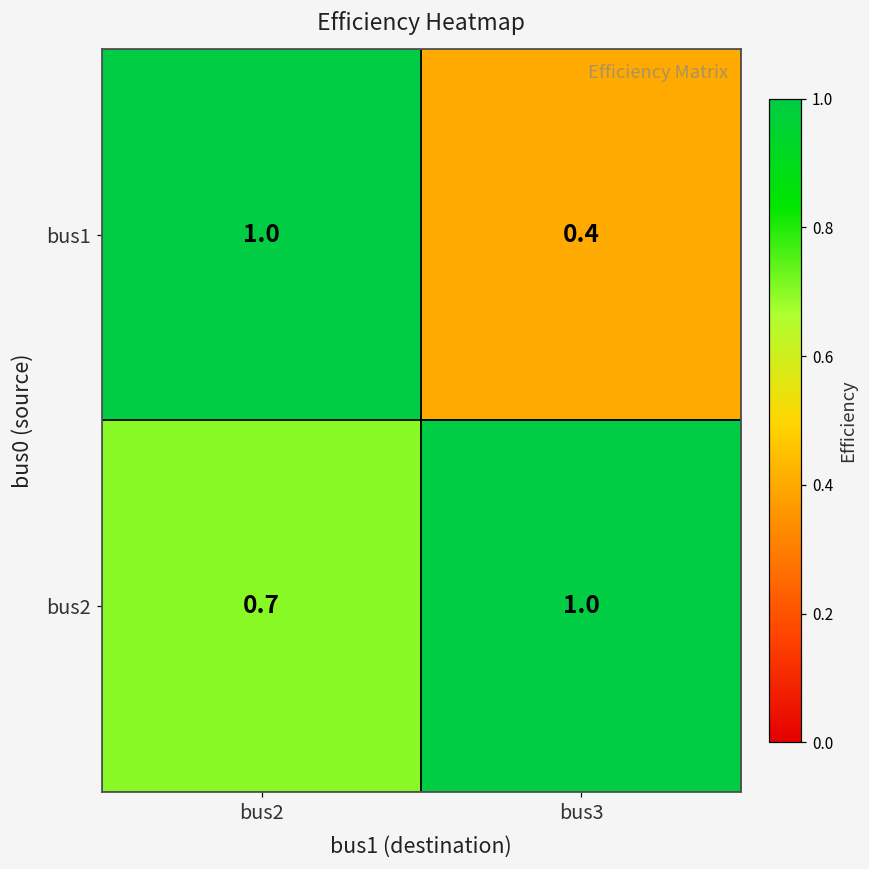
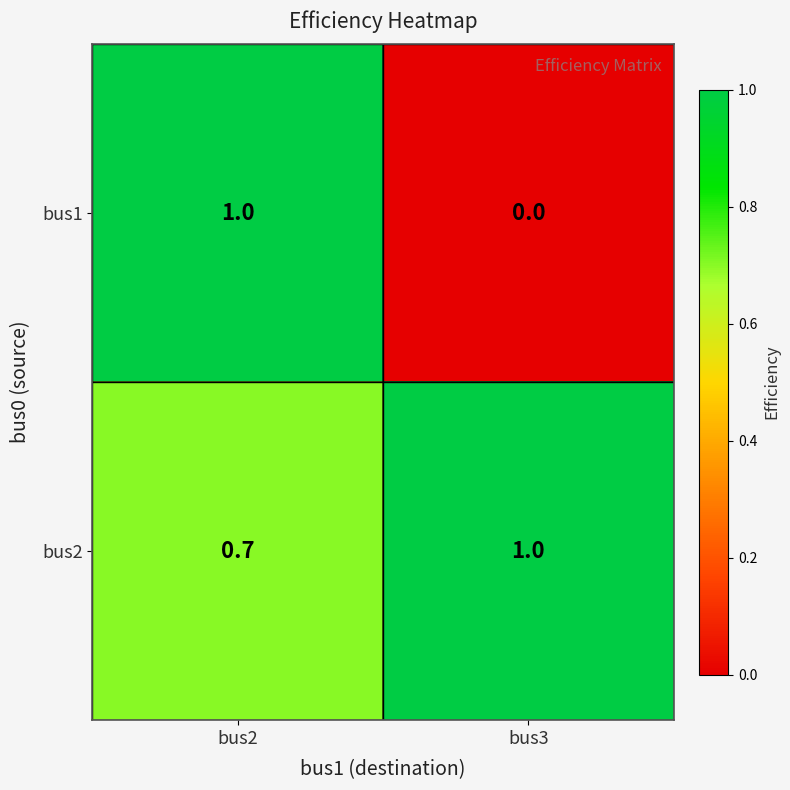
  {
    "bus1": {
      "bus2": 1.0,
-     "bus3": 0.4
+     "bus3": 0.0
    },
    "bus2": {
      "bus2": 0.7,
      "bus3": 1.0
    }
  }
